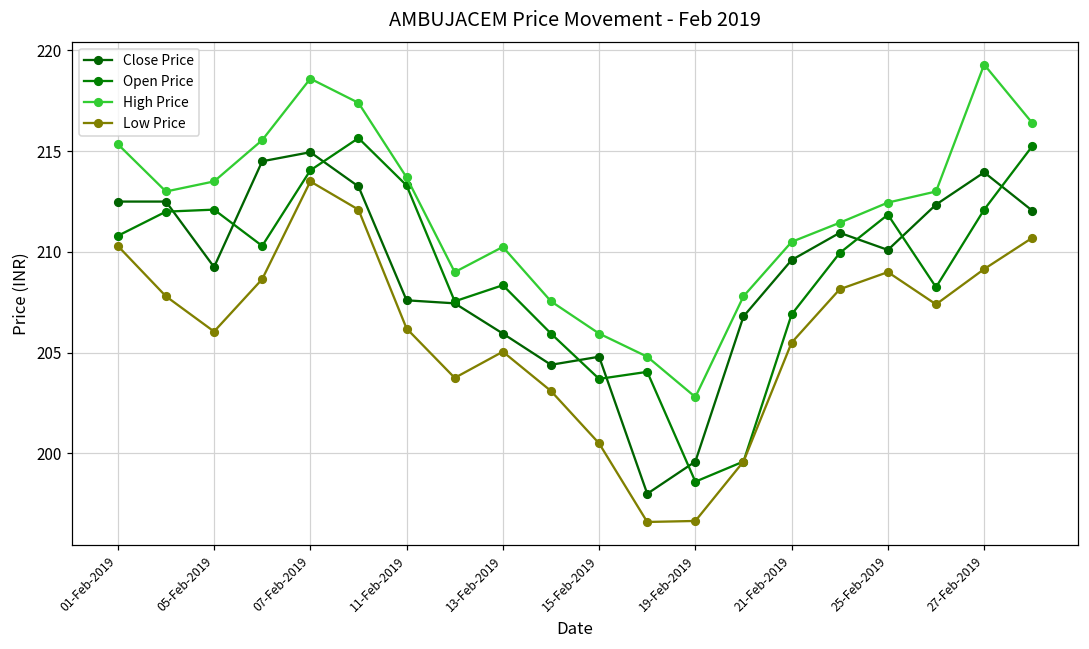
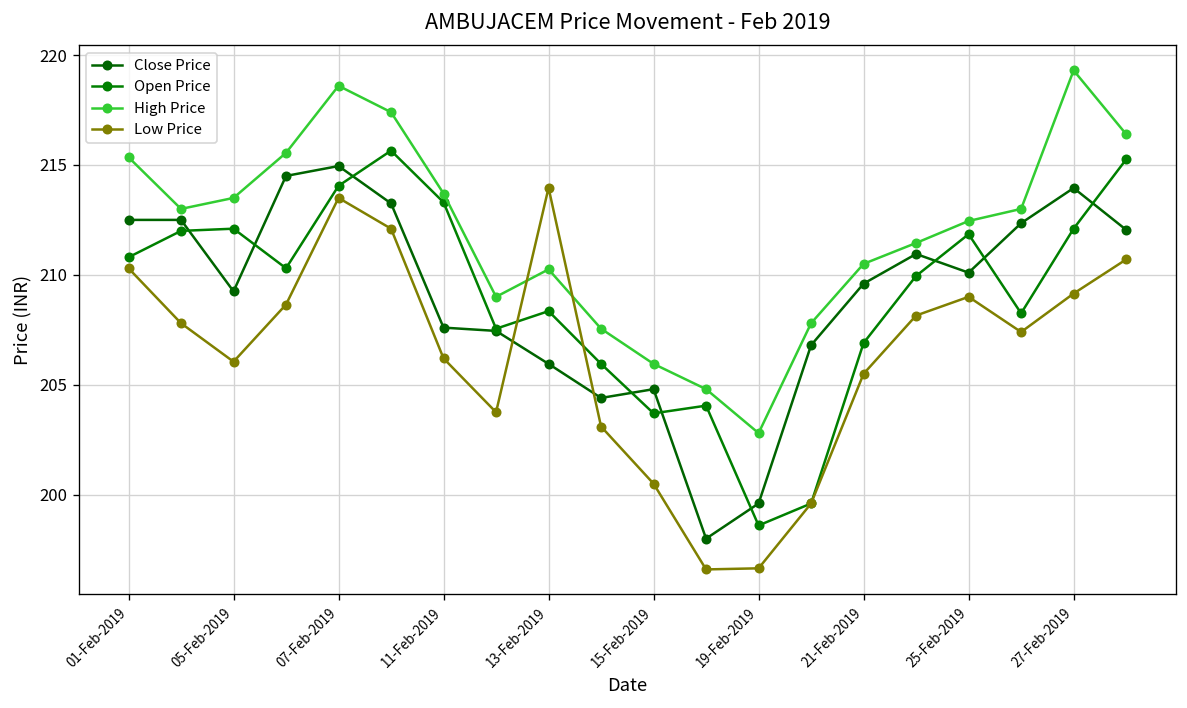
  {
    "High Price": {
      "01-Feb-2019": 215.4,
      "05-Feb-2019": 213.5,
      "07-Feb-2019": 218.6,
      "11-Feb-2019": 213.7,
      "13-Feb-2019": 210.3,
      "15-Feb-2019": 206.0,
      "19-Feb-2019": 202.8,
      "21-Feb-2019": 210.5,
      "25-Feb-2019": 212.5,
      "27-Feb-2019": 219.3
    },
    "Low Price": {
      "01-Feb-2019": 210.3,
      "05-Feb-2019": 206.1,
      "07-Feb-2019": 213.5,
      "11-Feb-2019": 206.2,
-     "13-Feb-2019": 205.1,
+     "13-Feb-2019": 214.0,
      "15-Feb-2019": 200.5,
      "19-Feb-2019": 196.7,
      "21-Feb-2019": 205.5,
      "25-Feb-2019": 209.0,
      "27-Feb-2019": 209.2
    }
  }
